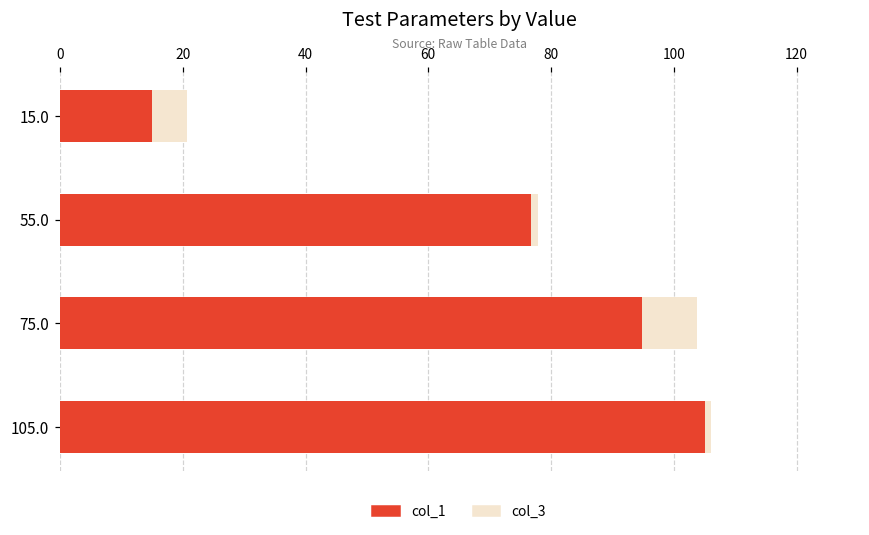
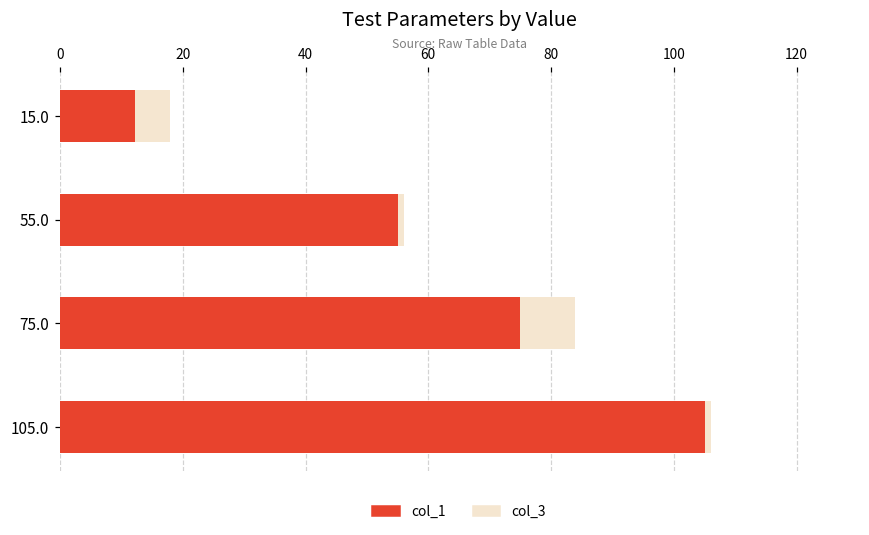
  {
    "col_1": {
-     "15.0": 15,
-     "55.0": 77,
-     "75.0": 95,
+     "15.0": 12,
+     "55.0": 55,
+     "75.0": 75,
      "105.0": 105
    },
    "col_3": {
      "15.0": 6,
      "55.0": 1,
      "75.0": 9,
      "105.0": 1
    }
  }
